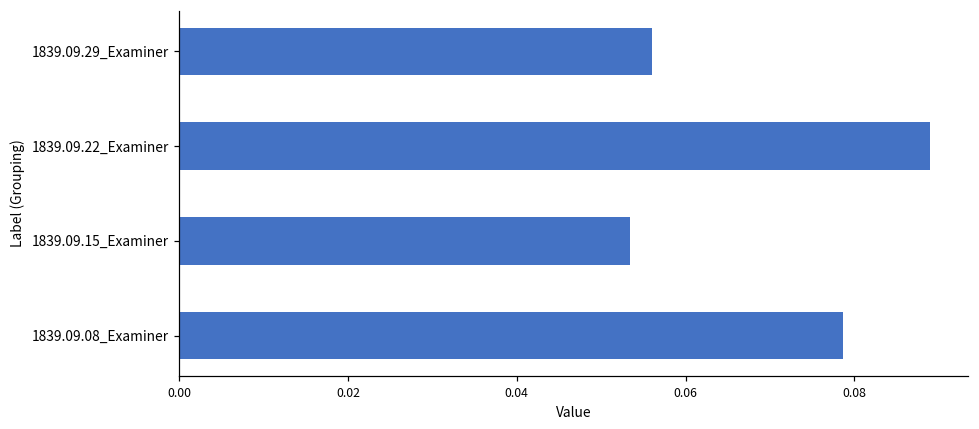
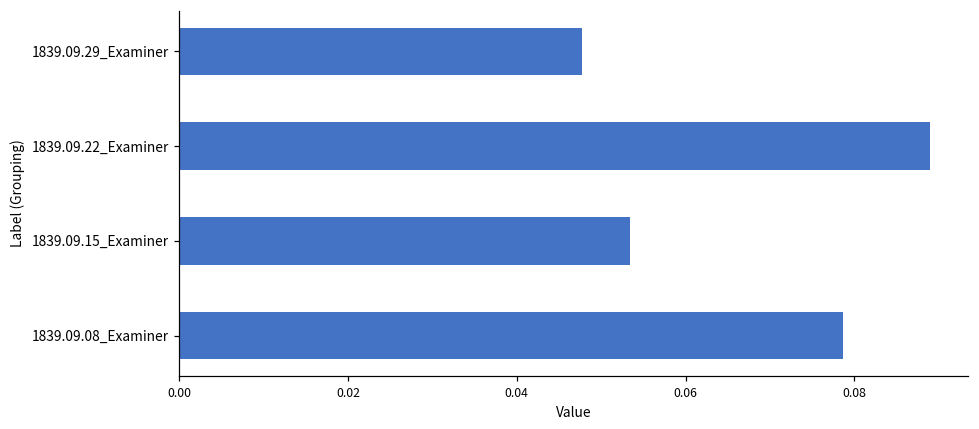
  {
-   "1839.09.29_Examiner": 0.056,
+   "1839.09.29_Examiner": 0.048,
    "1839.09.22_Examiner": 0.089,
    "1839.09.15_Examiner": 0.053,
    "1839.09.08_Examiner": 0.079
  }
